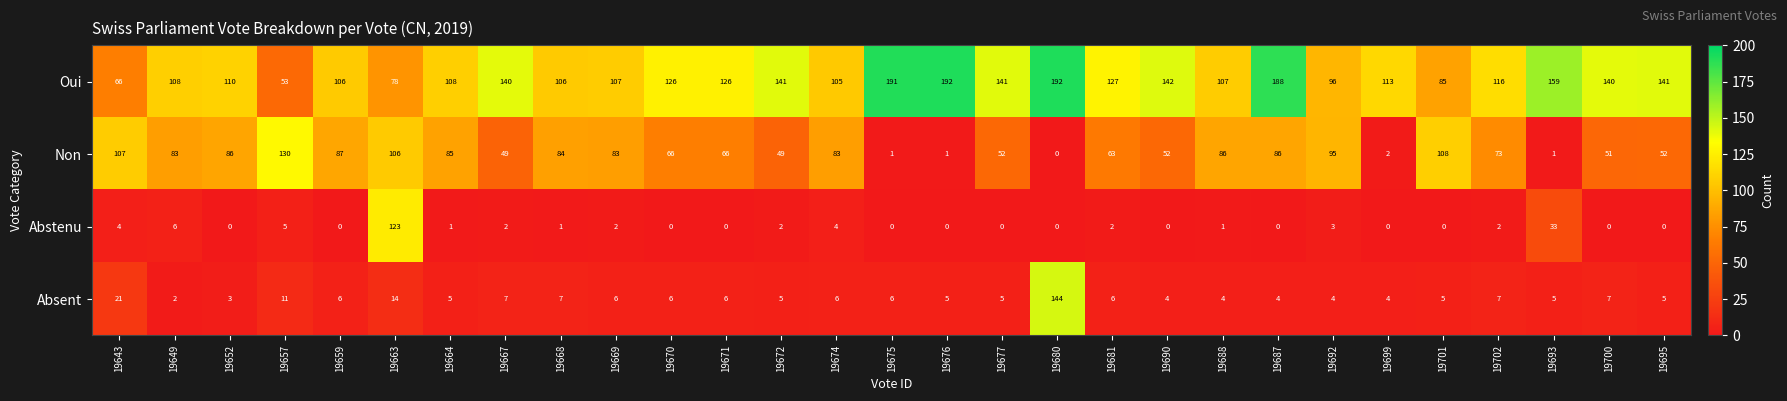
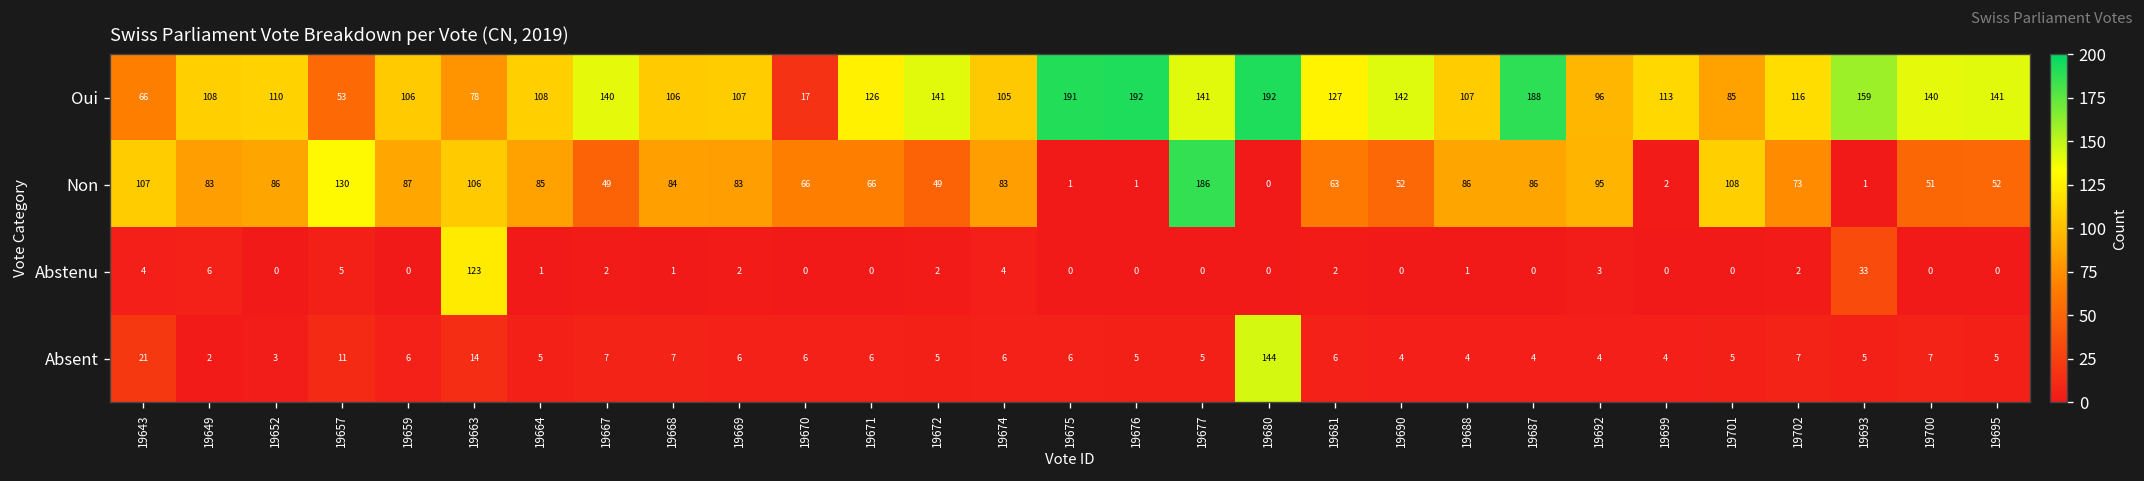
  {
    "Oui": {
      "19643": 66,
      "19649": 108,
      "19652": 110,
      "19657": 53,
      "19659": 106,
      "19663": 78,
      "19664": 108,
      "19667": 140,
      "19668": 106,
      "19669": 107,
-     "19670": 126,
+     "19670": 17,
      "19671": 126,
      "19672": 141,
      "19674": 105,
      "19675": 191,
      "19676": 192,
      "19677": 141,
      "19680": 192,
      "19681": 127,
      "19690": 142,
      "19688": 107,
      "19687": 188,
      "19692": 96,
      "19699": 113,
      "19701": 85,
      "19702": 116,
      "19693": 159,
      "19700": 140,
      "19695": 141
    },
    "Non": {
      "19643": 107,
      "19649": 83,
      "19652": 86,
      "19657": 130,
      "19659": 87,
      "19663": 106,
      "19664": 85,
      "19667": 49,
      "19668": 84,
      "19669": 83,
      "19670": 66,
      "19671": 66,
      "19672": 49,
      "19674": 83,
      "19675": 1,
      "19676": 1,
-     "19677": 52,
+     "19677": 186,
      "19680": 0,
      "19681": 63,
      "19690": 52,
      "19688": 86,
      "19687": 86,
      "19692": 95,
      "19699": 2,
      "19701": 108,
      "19702": 73,
      "19693": 1,
      "19700": 51,
      "19695": 52
    },
    "Abstenu": {
      "19643": 4,
      "19649": 6,
      "19652": 0,
      "19657": 5,
      "19659": 0,
      "19663": 123,
      "19664": 1,
      "19667": 2,
      "19668": 1,
      "19669": 2,
      "19670": 0,
      "19671": 0,
      "19672": 2,
      "19674": 4,
      "19675": 0,
      "19676": 0,
      "19677": 0,
      "19680": 0,
      "19681": 2,
      "19690": 0,
      "19688": 1,
      "19687": 0,
      "19692": 3,
      "19699": 0,
      "19701": 0,
      "19702": 2,
      "19693": 33,
      "19700": 0,
      "19695": 0
    },
    "Absent": {
      "19643": 21,
      "19649": 2,
      "19652": 3,
      "19657": 11,
      "19659": 6,
      "19663": 14,
      "19664": 5,
      "19667": 7,
      "19668": 7,
      "19669": 6,
      "19670": 6,
      "19671": 6,
      "19672": 5,
      "19674": 6,
      "19675": 6,
      "19676": 5,
      "19677": 5,
      "19680": 144,
      "19681": 6,
      "19690": 4,
      "19688": 4,
      "19687": 4,
      "19692": 4,
      "19699": 4,
      "19701": 5,
      "19702": 7,
      "19693": 5,
      "19700": 7,
      "19695": 5
    }
  }
